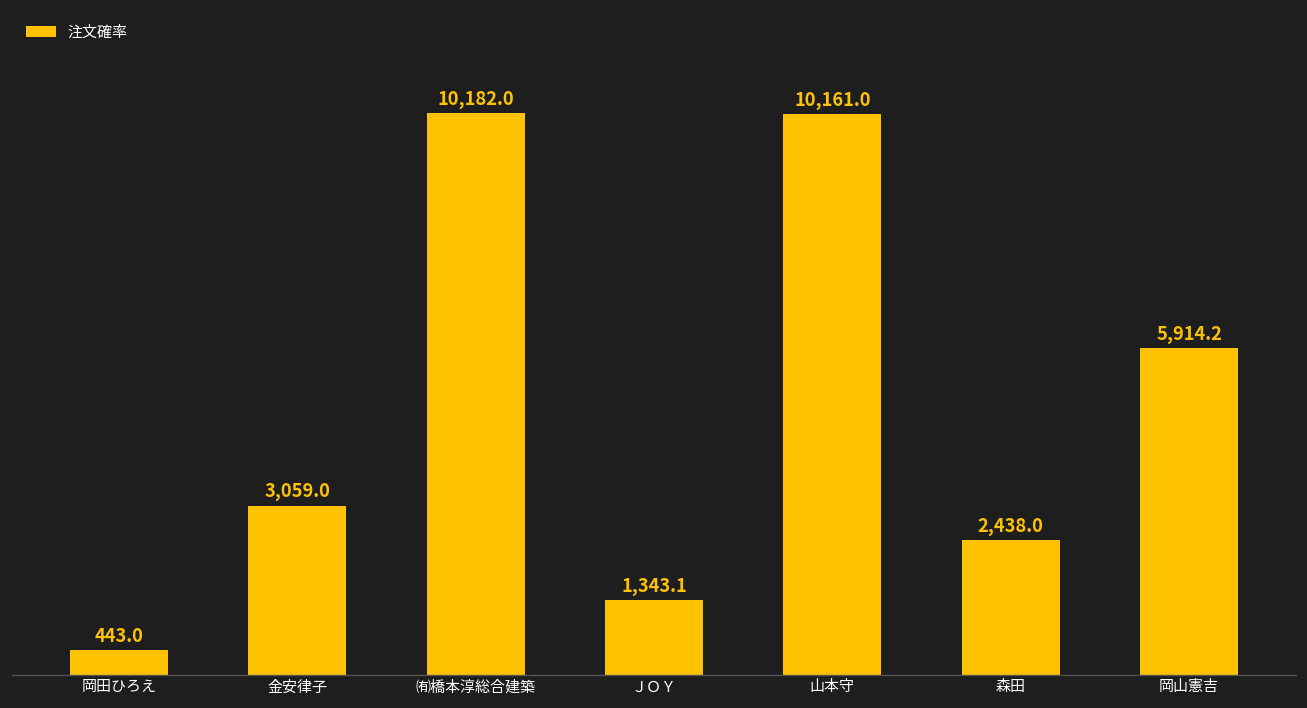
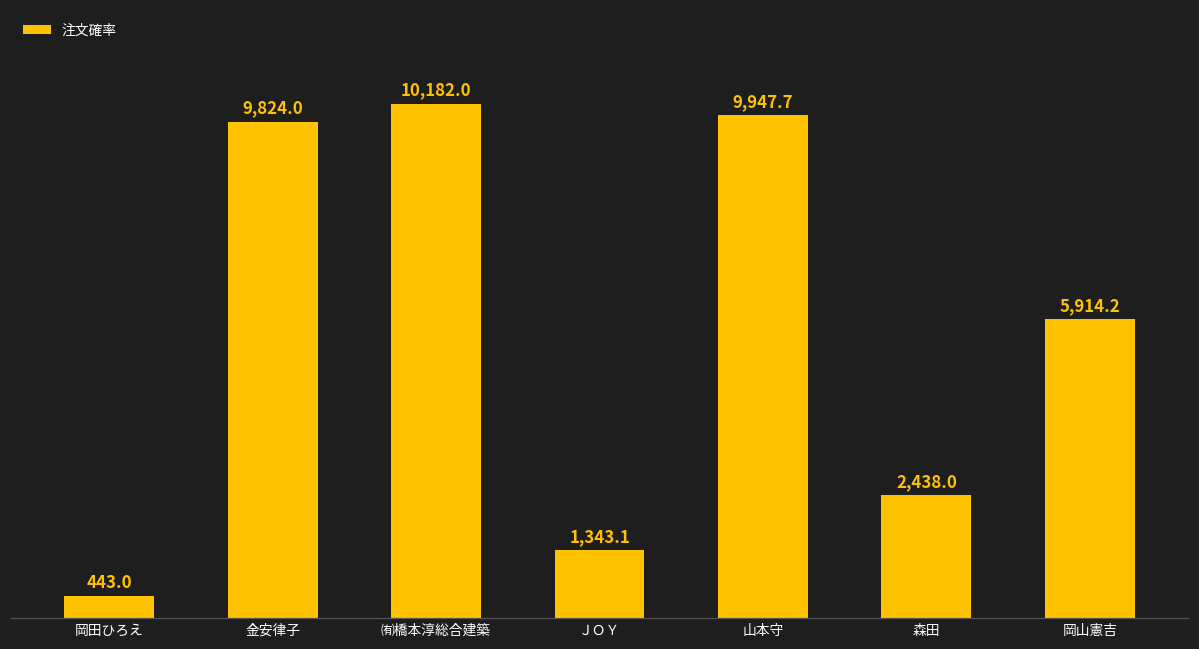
  {
    "岡田ひろえ": "443.0",
-   "金安律子": "3,059.0",
+   "金安律子": "9,824.0",
    "㈲橋本淳総合建築": "10,182.0",
    "ＪＯＹ": "1,343.1",
-   "山本守": "10,161.0",
+   "山本守": "9,947.7",
    "森田": "2,438.0",
    "岡山憲吉": "5,914.2"
  }
